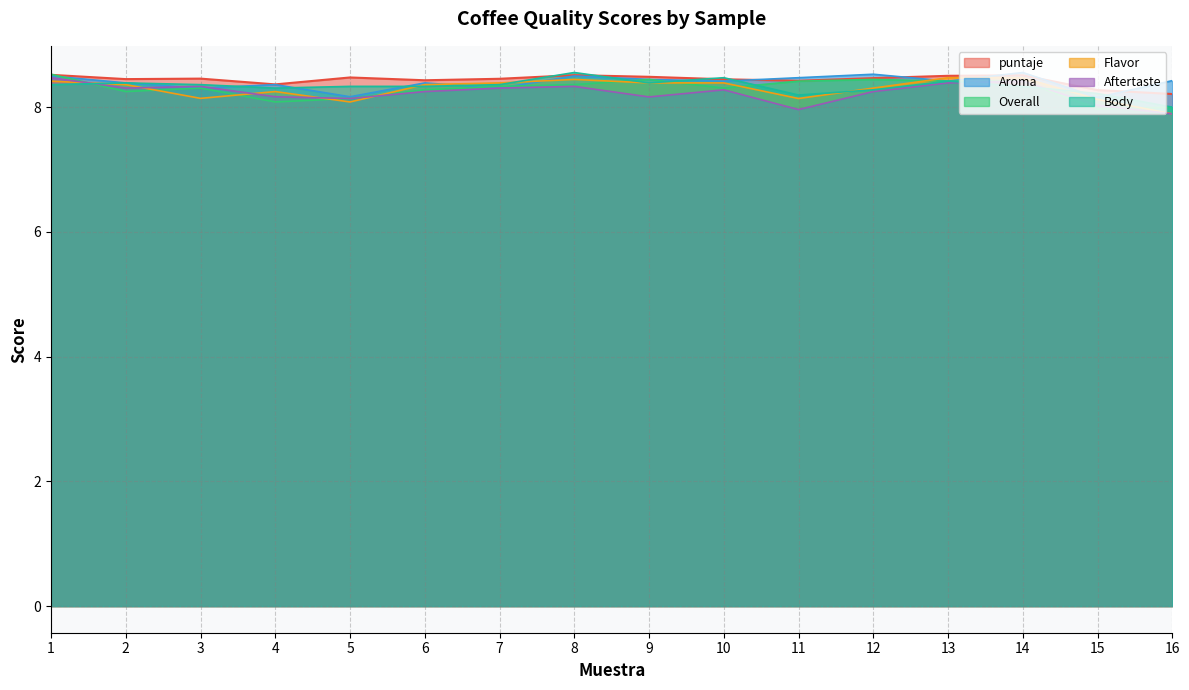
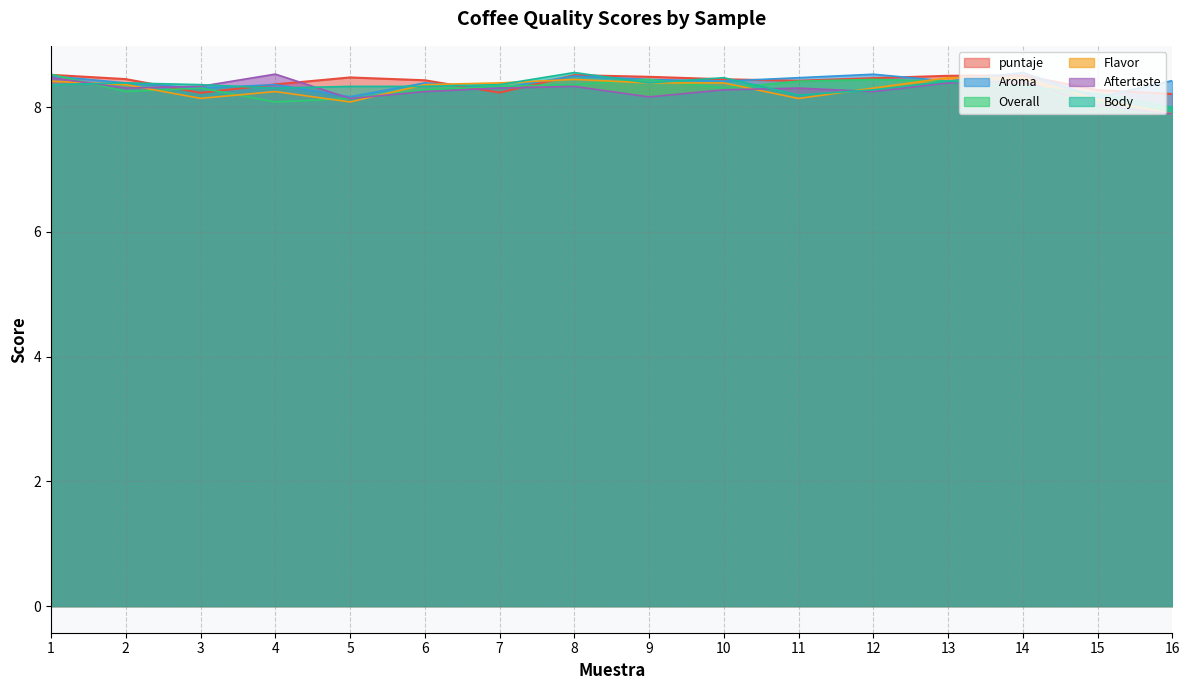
  {
    "puntaje": {
      "2": 8.4,
-     "3": 8.5,
+     "3": 8.2,
      "5": 8.5,
      "6": 8.4,
-     "7": 8.5,
+     "7": 8.2,
      "9": 8.5,
      "16": 8.2
    },
    "Aroma": {
      "11": 8.5,
      "12": 8.5,
      "16": 8.4
    },
    "Flavor": {
      "1": 8.4,
      "3": 8.1,
      "4": 8.3,
      "5": 8.1,
      "8": 8.4,
      "11": 8.1
    },
    "Aftertaste": {
      "2": 8.3,
-     "4": 8.2,
+     "4": 8.5,
      "9": 8.2,
-     "11": 8.0
+     "11": 8.3
    }
  }
